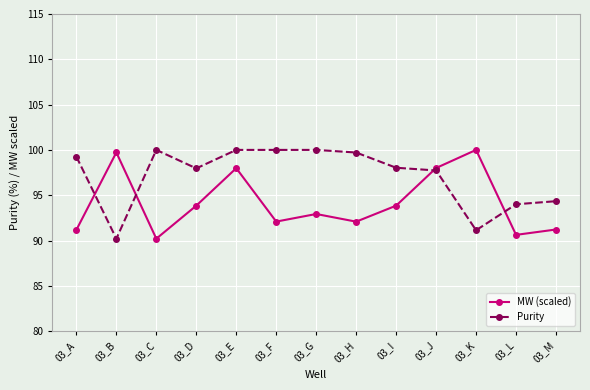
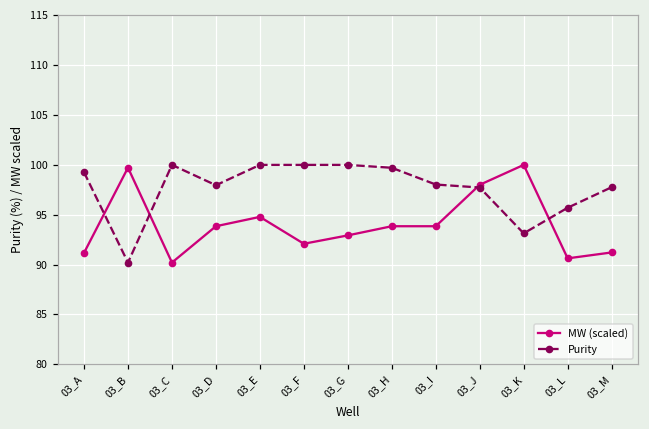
  {
    "MW (scaled)": {
      "03_A": 91,
      "03_B": 100,
      "03_C": 90,
      "03_D": 94,
-     "03_E": 98,
+     "03_E": 95,
      "03_F": 92,
      "03_G": 93,
-     "03_H": 92,
+     "03_H": 94,
      "03_I": 94,
      "03_K": 100,
      "03_L": 91,
      "03_M": 91
    },
    "Purity": {
      "03_A": 99,
      "03_B": 90,
      "03_C": 100,
      "03_D": 98,
      "03_E": 100,
      "03_F": 100,
      "03_G": 100,
      "03_H": 100,
      "03_I": 98,
-     "03_K": 91,
-     "03_L": 94,
-     "03_M": 94
+     "03_K": 93,
+     "03_L": 96,
+     "03_M": 98
    }
  }
